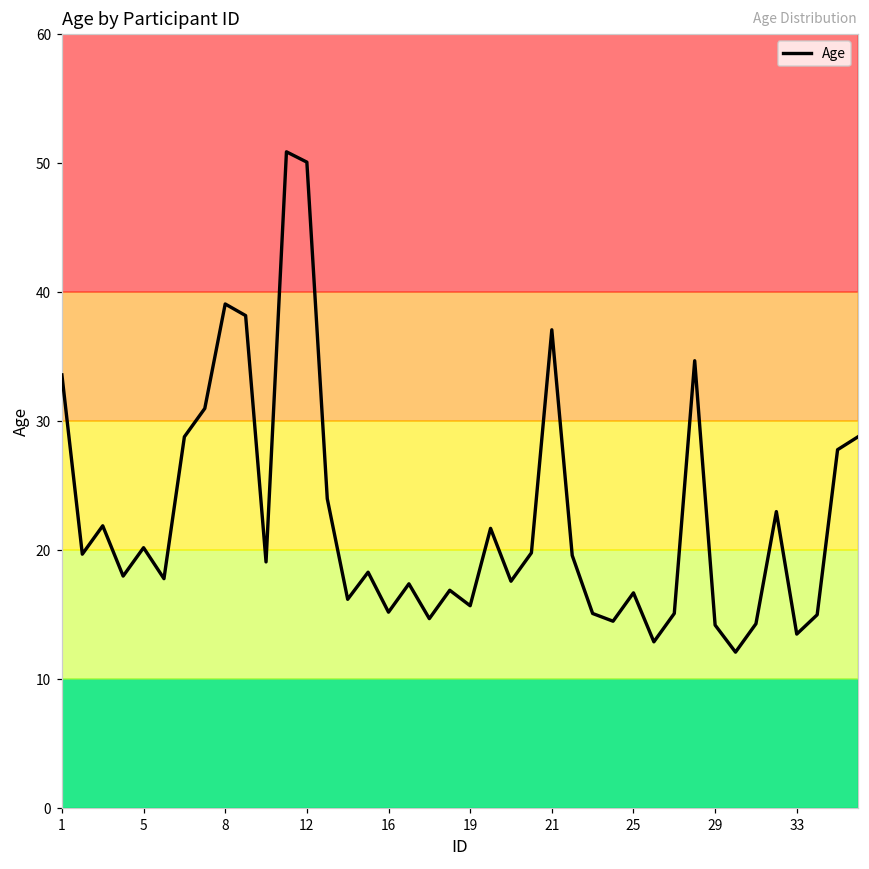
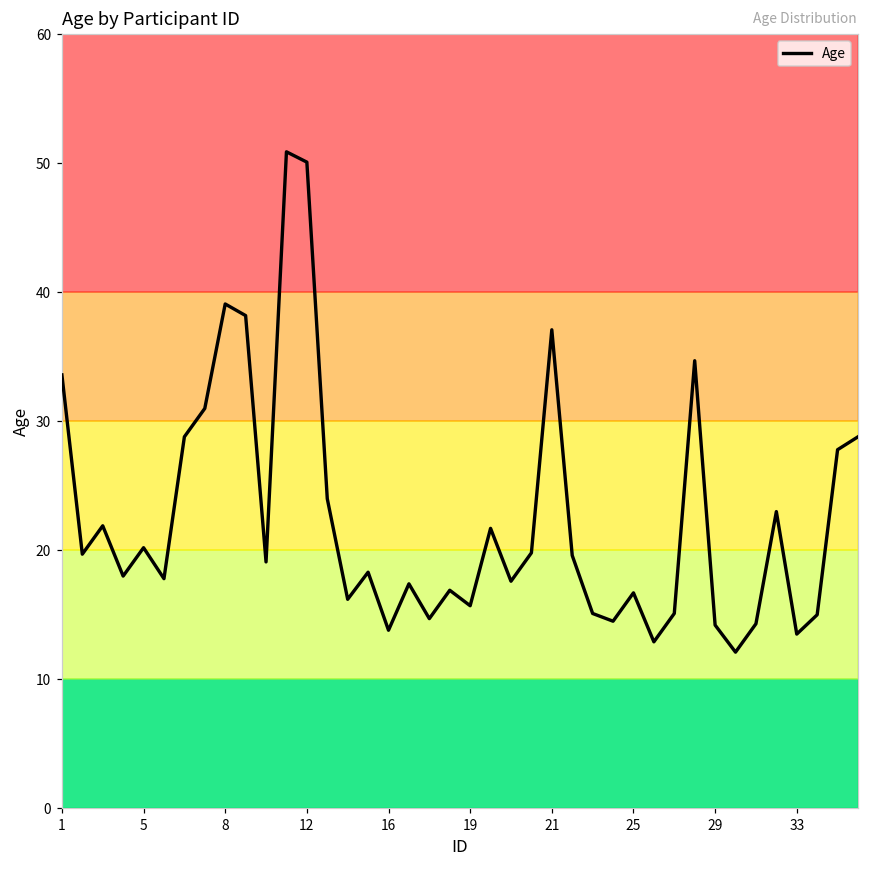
  {
    "8": 39.1,
    "12": 50.1,
-   "16": 15.2
+   "16": 13.8
  }
